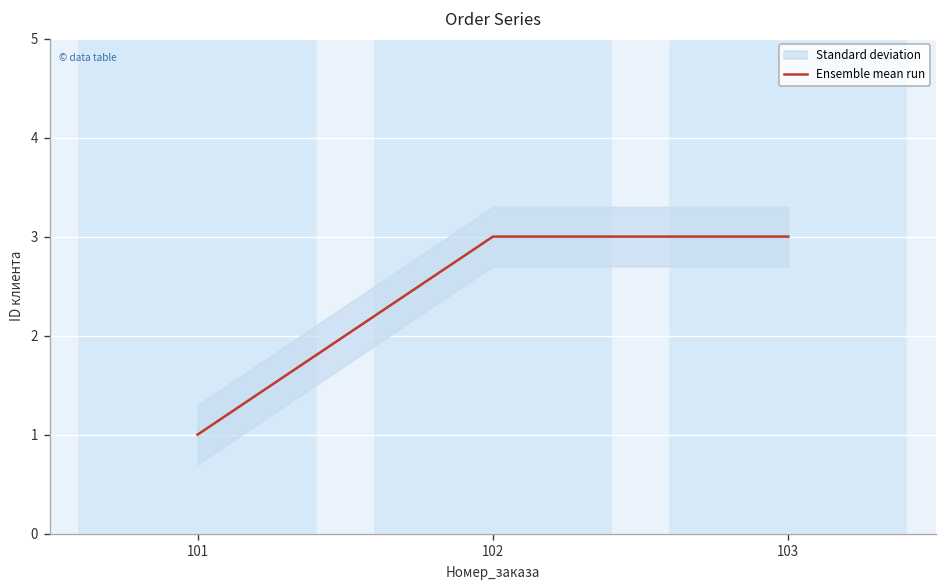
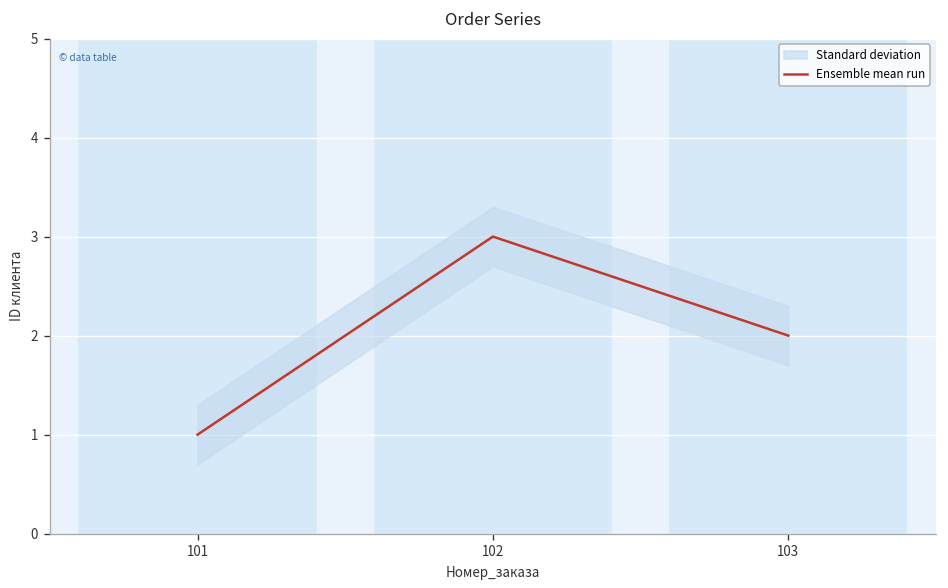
  {
    "Ensemble mean run": {
      "101": 1,
      "102": 3,
-     "103": 3
+     "103": 2
    }
  }
